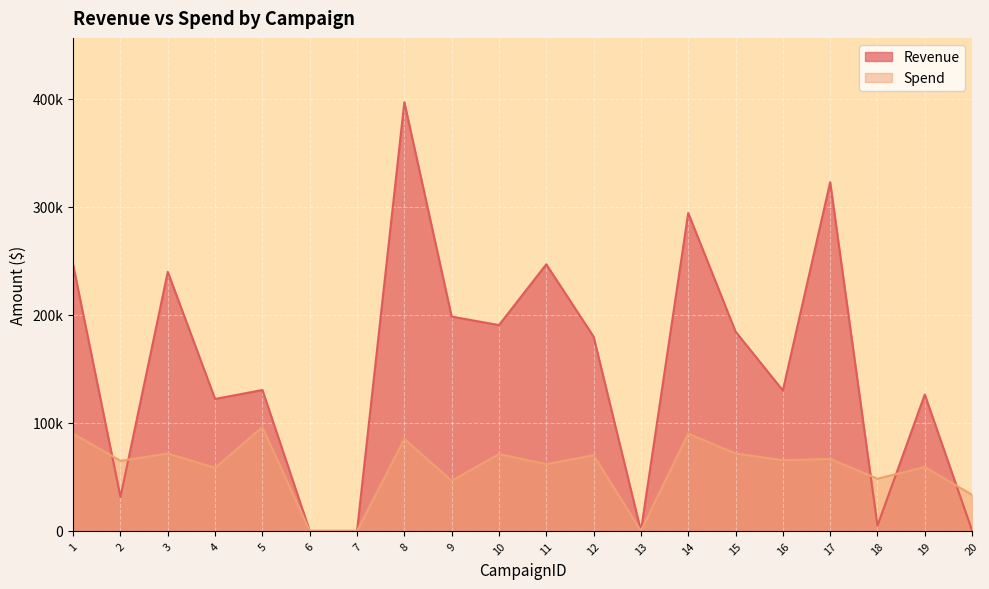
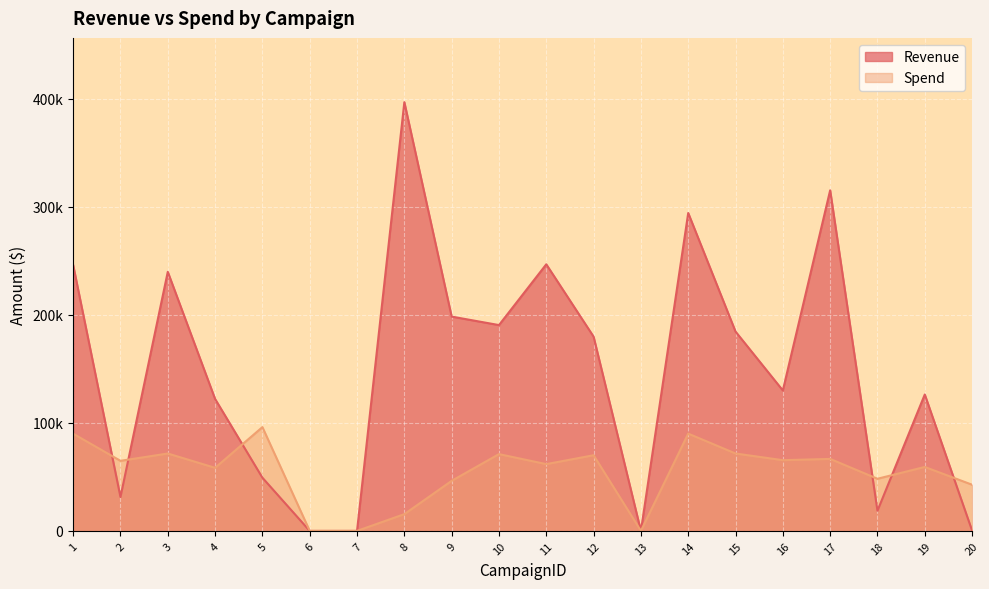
  {
    "Revenue": {
      "1": 246000,
      "2": 31000,
      "3": 240000,
      "4": 122000,
-     "5": 130000,
+     "5": 49000,
      "8": 397000,
      "9": 198000,
      "10": 190000,
      "11": 247000,
      "12": 180000,
      "14": 294000,
      "15": 184000,
      "16": 130000,
-     "17": 323000,
-     "18": 5000,
+     "17": 315000,
+     "18": 19000,
      "19": 126000,
      "20": 0
    },
    "Spend": {
      "1": 90000,
      "2": 65000,
      "3": 72000,
      "4": 58000,
      "5": 96000,
-     "8": 85000,
+     "8": 15000,
      "9": 46000,
      "10": 71000,
      "11": 62000,
      "12": 70000,
      "14": 90000,
      "15": 72000,
      "16": 65000,
      "17": 67000,
      "18": 48000,
      "19": 59000,
-     "20": 33000
+     "20": 43000
    }
  }
